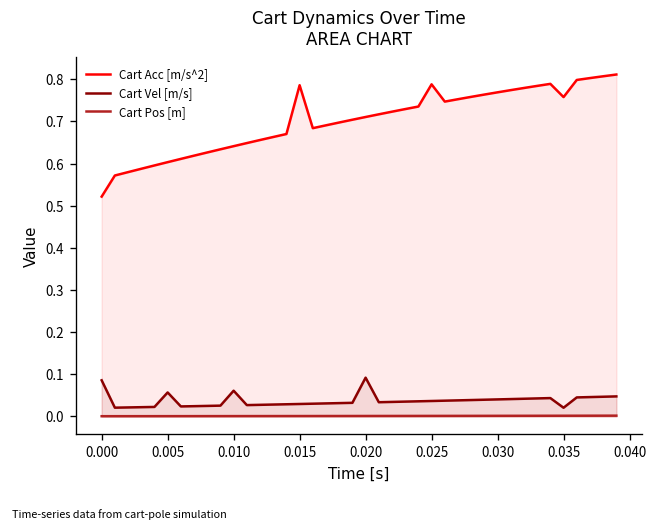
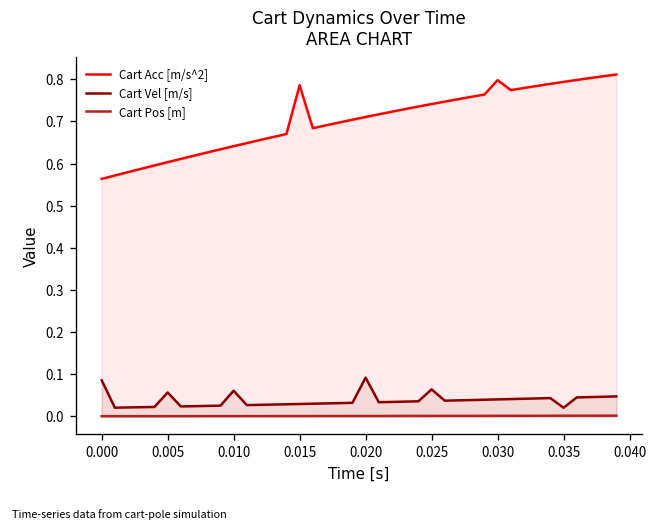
  {
    "Cart Acc [m/s^2]": {
-     "0.000": 0.52,
+     "0.000": 0.56,
      "0.005": 0.60,
      "0.010": 0.64,
      "0.015": 0.79,
      "0.020": 0.71,
-     "0.025": 0.79,
-     "0.030": 0.77,
-     "0.035": 0.76
+     "0.025": 0.74,
+     "0.030": 0.80,
+     "0.035": 0.79
    },
    "Cart Vel [m/s]": {
      "0.000": 0.09,
      "0.005": 0.06,
      "0.010": 0.06,
      "0.015": 0.03,
      "0.020": 0.09,
-     "0.025": 0.04,
+     "0.025": 0.06,
      "0.030": 0.04,
      "0.035": 0.02
    },
    "Cart Pos [m]": {
      "0.000": 0.00,
      "0.005": 0.00,
      "0.010": 0.00,
      "0.015": 0.00,
      "0.020": 0.00,
      "0.025": 0.00,
      "0.030": 0.00,
      "0.035": 0.00
    }
  }
